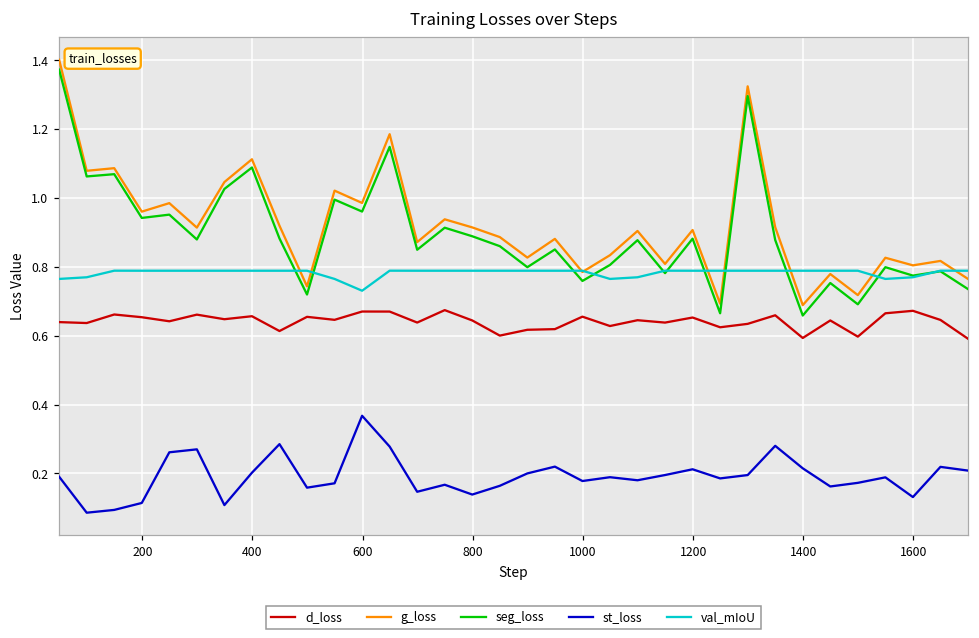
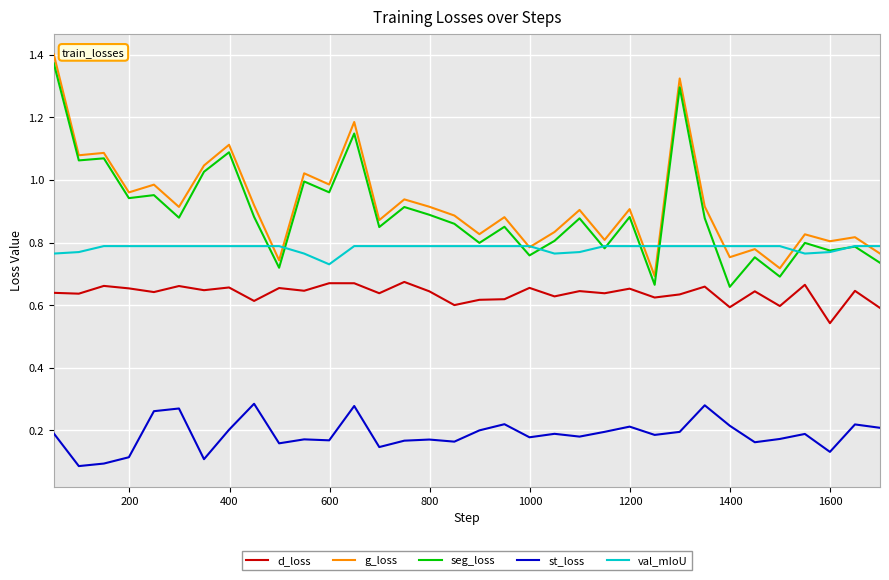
  {
    "d_loss": {
      "200": 0.65,
      "400": 0.66,
      "600": 0.67,
      "800": 0.64,
      "1000": 0.66,
      "1200": 0.65,
      "1400": 0.59,
-     "1600": 0.67
+     "1600": 0.54
    },
    "g_loss": {
      "200": 0.96,
      "400": 1.11,
      "600": 0.99,
      "800": 0.91,
      "1200": 0.91,
-     "1400": 0.69,
+     "1400": 0.75,
      "1600": 0.80
    },
    "seg_loss": {
      "200": 0.94,
      "400": 1.09,
      "600": 0.96,
      "800": 0.89,
      "1000": 0.76,
      "1200": 0.88,
      "1400": 0.66
    },
    "st_loss": {
      "200": 0.11,
      "400": 0.20,
-     "600": 0.37,
-     "800": 0.14,
+     "600": 0.17,
+     "800": 0.17,
      "1000": 0.18,
      "1200": 0.21,
      "1400": 0.21,
      "1600": 0.13
    },
    "val_mIoU": {
      "200": 0.79,
      "400": 0.79,
      "600": 0.73,
      "800": 0.79,
      "1200": 0.79,
      "1400": 0.79
    }
  }
